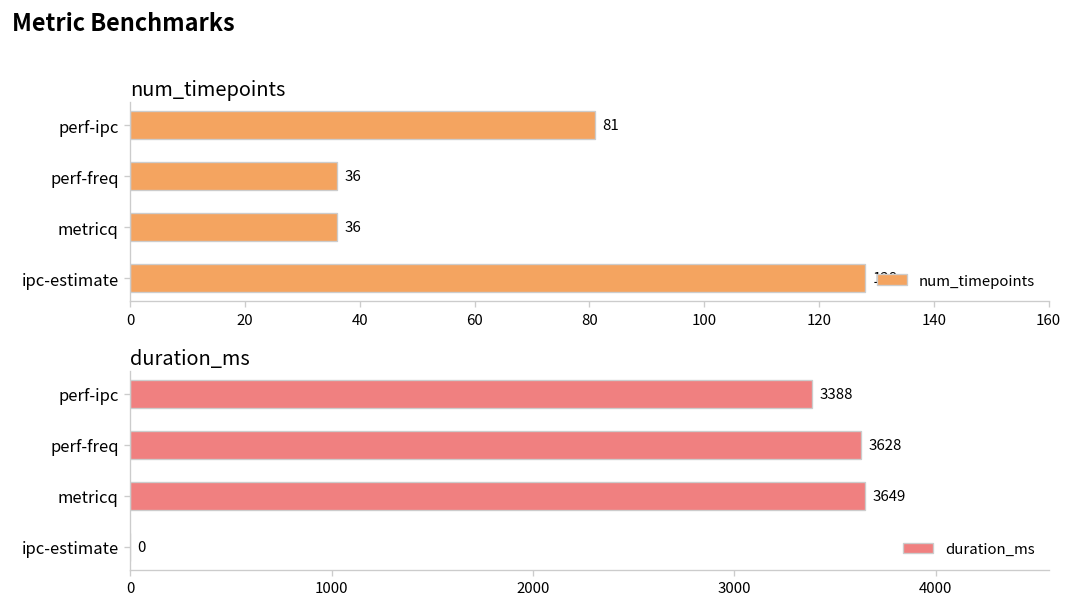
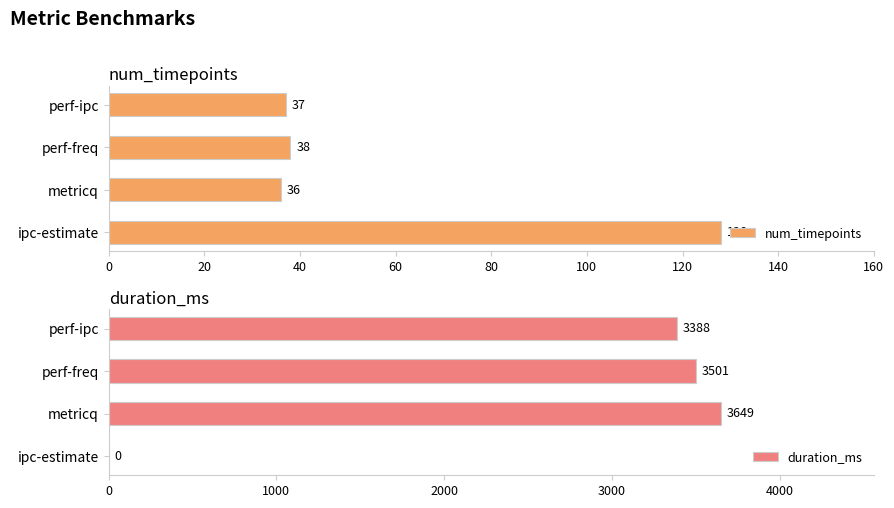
  {
    "num_timepoints": {
-     "perf-ipc": 81,
-     "perf-freq": 36,
+     "perf-ipc": 37,
+     "perf-freq": 38,
      "metricq": 36,
      "ipc-estimate": 128
    },
    "duration_ms": {
      "perf-ipc": 3388,
-     "perf-freq": 3628,
+     "perf-freq": 3501,
      "metricq": 3649,
      "ipc-estimate": 0
    }
  }
